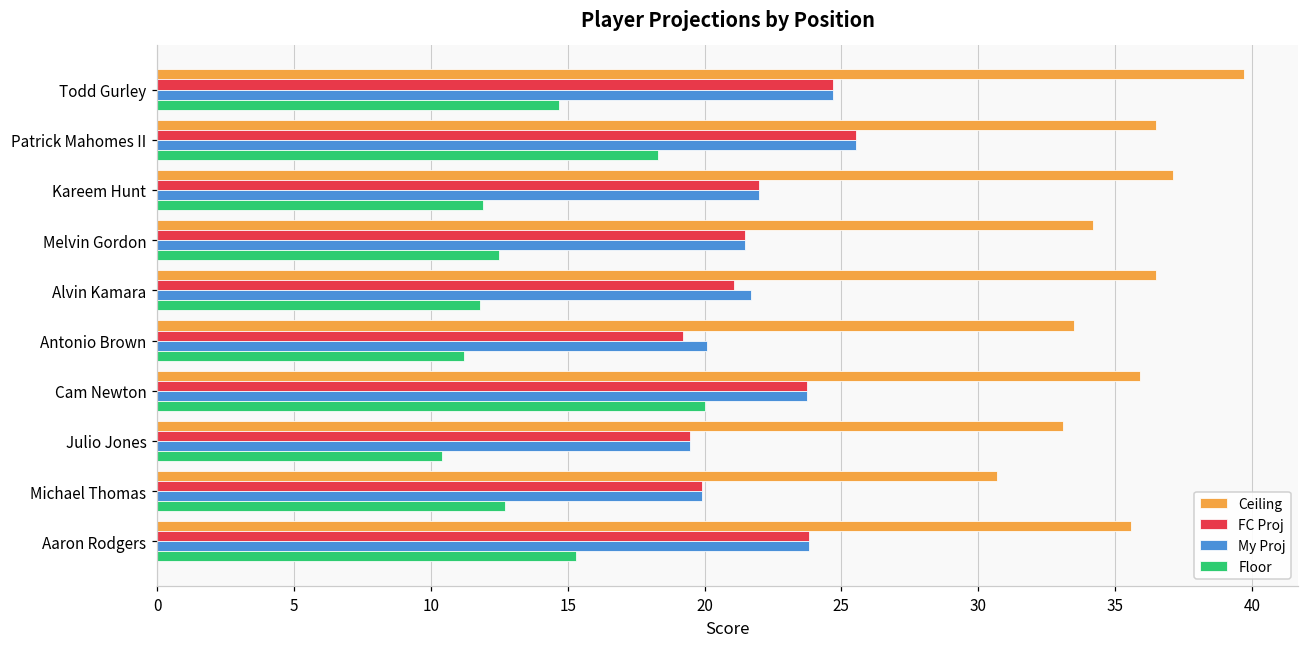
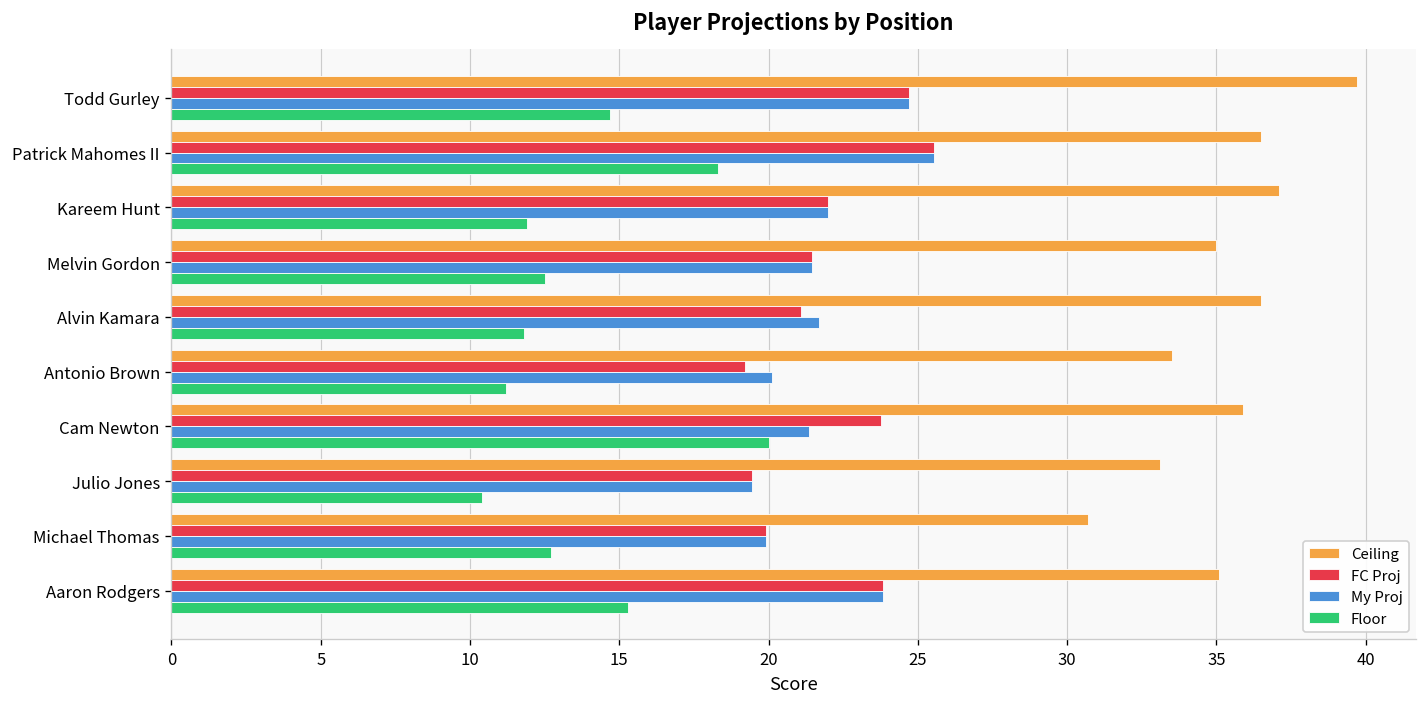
  {
    "Ceiling": {
      "Todd Gurley": 39.7,
      "Patrick Mahomes II": 36.5,
      "Kareem Hunt": 37.1,
-     "Melvin Gordon": 34.2,
+     "Melvin Gordon": 35.0,
      "Alvin Kamara": 36.5,
      "Antonio Brown": 33.5,
      "Cam Newton": 35.9,
      "Julio Jones": 33.1,
      "Michael Thomas": 30.7,
-     "Aaron Rodgers": 35.6
+     "Aaron Rodgers": 35.1
    },
    "FC Proj": {
      "Todd Gurley": 24.7,
      "Patrick Mahomes II": 25.6,
      "Kareem Hunt": 22.0,
      "Melvin Gordon": 21.5,
      "Alvin Kamara": 21.1,
      "Antonio Brown": 19.2,
      "Cam Newton": 23.8,
      "Julio Jones": 19.5,
      "Michael Thomas": 19.9,
      "Aaron Rodgers": 23.8
    },
    "My Proj": {
      "Todd Gurley": 24.7,
      "Patrick Mahomes II": 25.6,
      "Kareem Hunt": 22.0,
      "Melvin Gordon": 21.5,
      "Alvin Kamara": 21.7,
      "Antonio Brown": 20.1,
-     "Cam Newton": 23.8,
+     "Cam Newton": 21.4,
      "Julio Jones": 19.5,
      "Michael Thomas": 19.9,
      "Aaron Rodgers": 23.8
    },
    "Floor": {
      "Todd Gurley": 14.7,
      "Patrick Mahomes II": 18.3,
      "Kareem Hunt": 11.9,
      "Melvin Gordon": 12.5,
      "Alvin Kamara": 11.8,
      "Antonio Brown": 11.2,
      "Cam Newton": 20.0,
      "Julio Jones": 10.4,
      "Michael Thomas": 12.7,
      "Aaron Rodgers": 15.3
    }
  }
